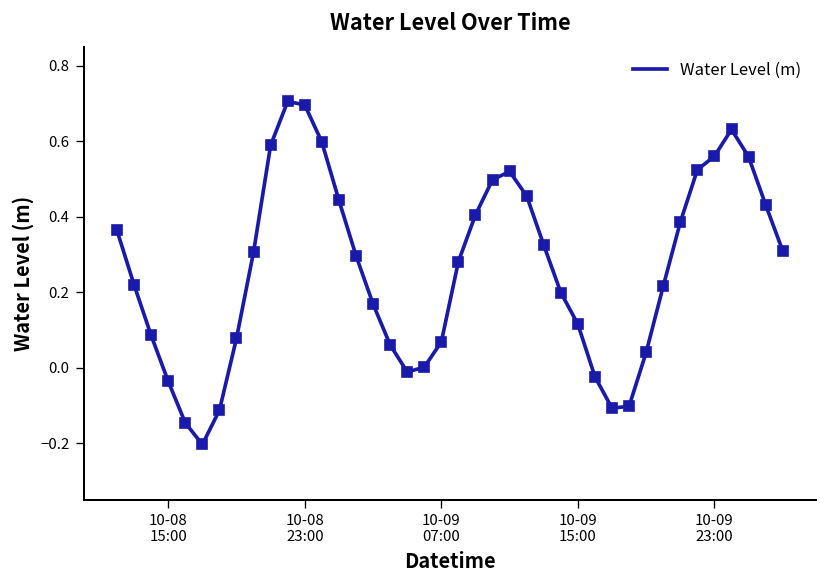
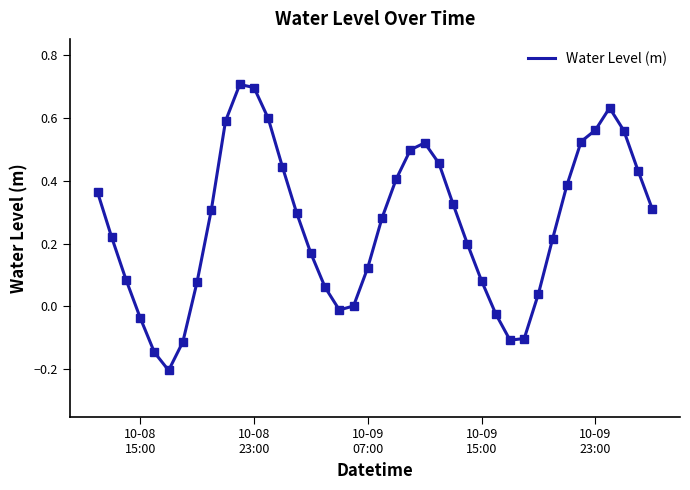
  {
    "10-08 15:00": -0.04,
    "10-08 23:00": 0.70,
-   "10-09 07:00": 0.07,
-   "10-09 15:00": 0.12,
+   "10-09 07:00": 0.12,
+   "10-09 15:00": 0.08,
    "10-09 23:00": 0.56
  }
